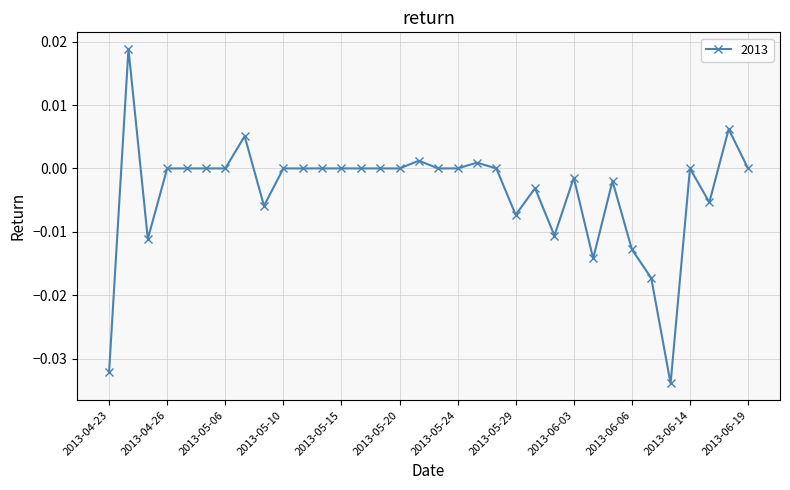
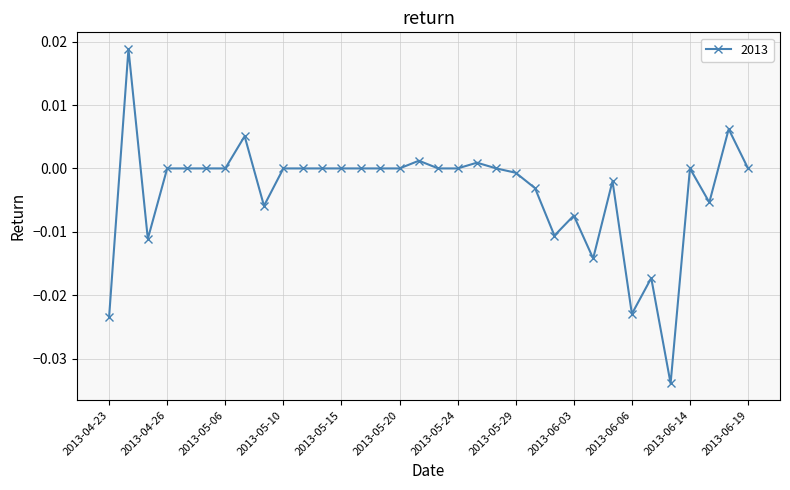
  {
-   "2013-04-23": -0.032,
+   "2013-04-23": -0.023,
    "2013-04-26": 0.000,
    "2013-05-06": 0.000,
    "2013-05-10": 0.000,
    "2013-05-15": 0.000,
    "2013-05-20": 0.000,
    "2013-05-24": 0.000,
-   "2013-05-29": -0.007,
-   "2013-06-03": -0.001,
-   "2013-06-06": -0.013,
+   "2013-05-29": -0.001,
+   "2013-06-03": -0.007,
+   "2013-06-06": -0.023,
    "2013-06-14": 0.000,
    "2013-06-19": 0.000
  }
